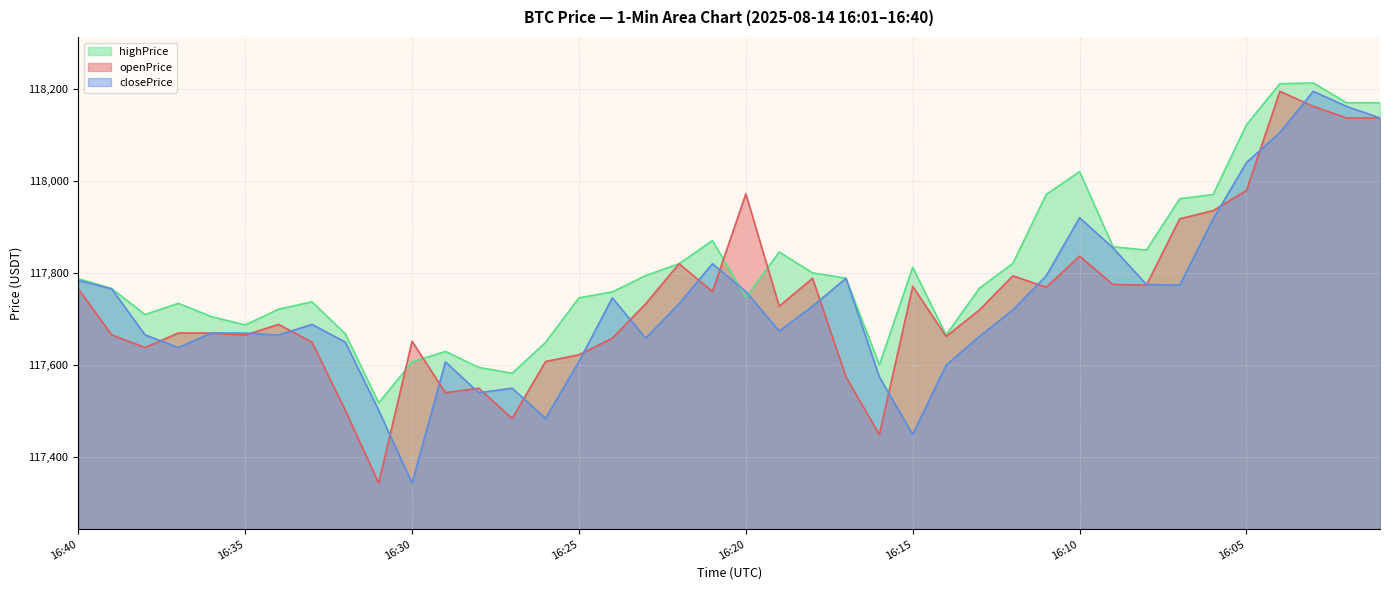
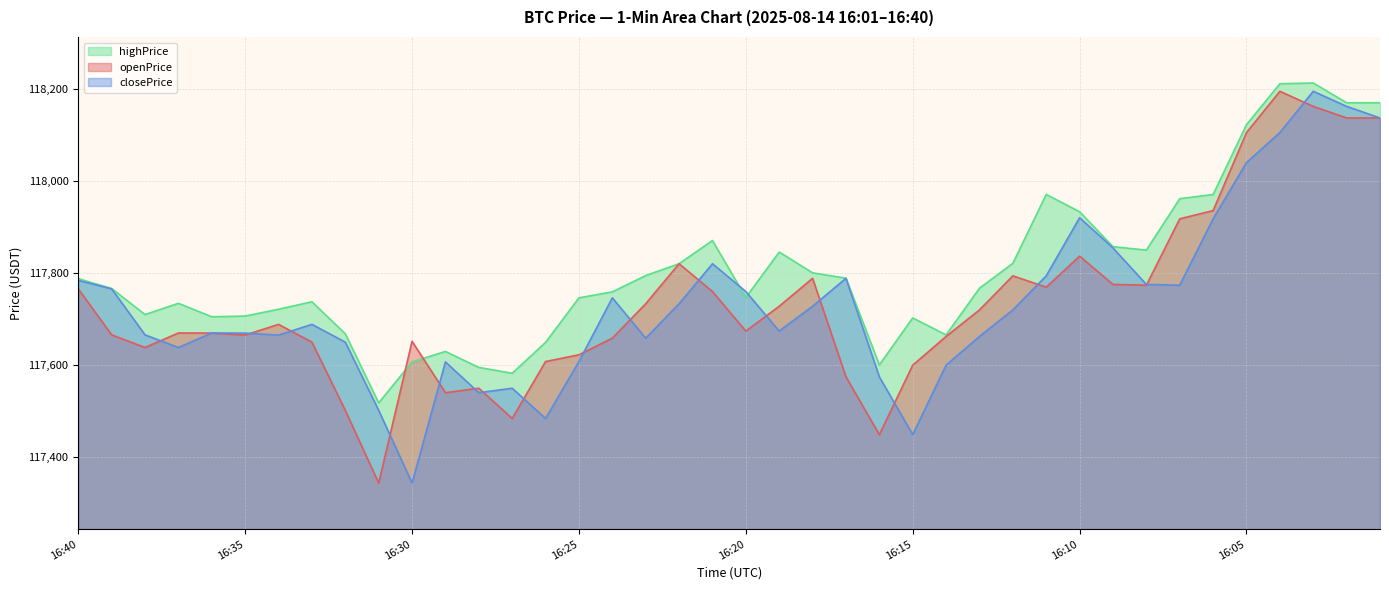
  {
    "highPrice": {
-     "16:35": "117,690",
+     "16:35": "117,710",
      "16:30": "117,610",
      "16:25": "117,750",
      "16:20": "117,750",
-     "16:15": "117,810",
-     "16:10": "118,020",
+     "16:15": "117,700",
+     "16:10": "117,930",
      "16:05": "118,120"
    },
    "openPrice": {
      "16:40": "117,770",
      "16:30": "117,650",
      "16:25": "117,620",
-     "16:20": "117,970",
-     "16:15": "117,770",
+     "16:20": "117,670",
+     "16:15": "117,600",
      "16:10": "117,840",
-     "16:05": "117,980"
+     "16:05": "118,110"
    },
    "closePrice": {
      "16:30": "117,340",
      "16:25": "117,610",
      "16:20": "117,760",
      "16:15": "117,450",
      "16:10": "117,920",
      "16:05": "118,040"
    }
  }
